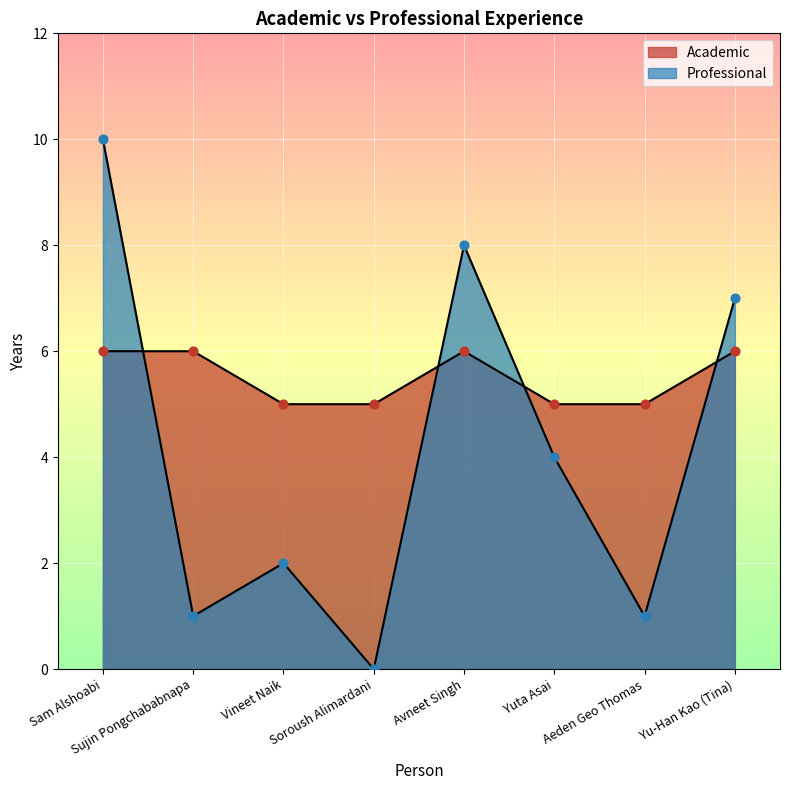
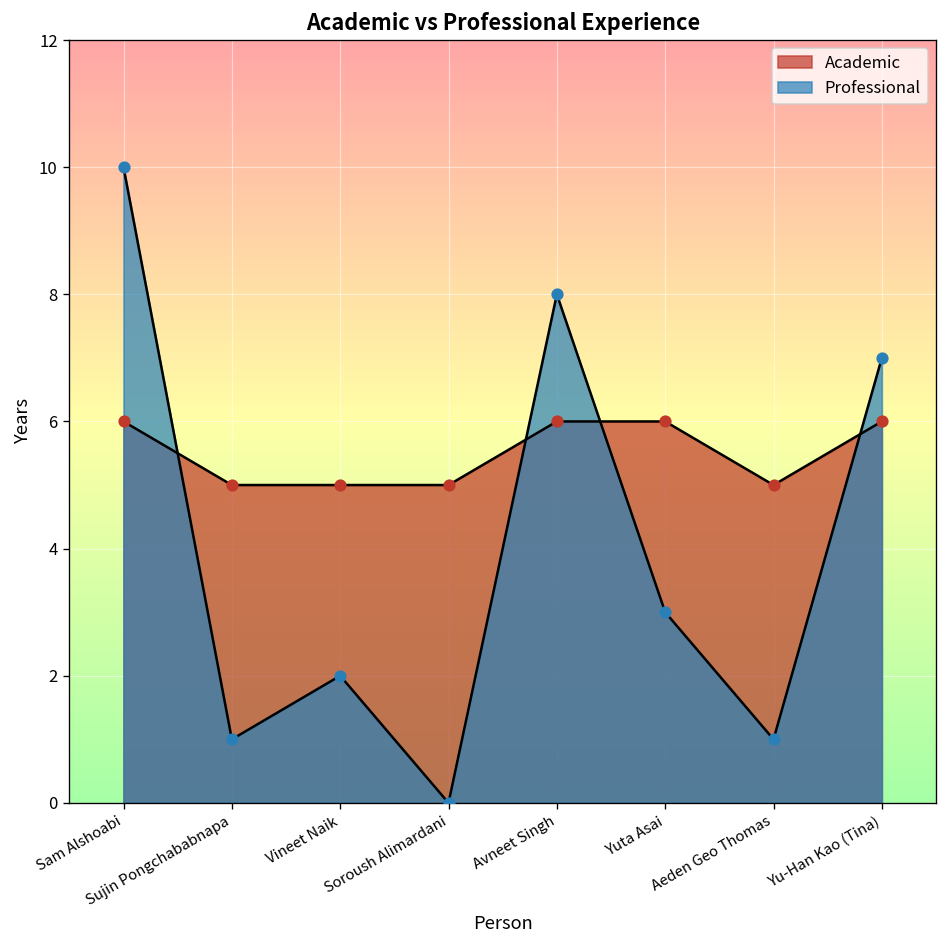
  {
    "Academic": {
      "Sam Alshoabi": 6,
-     "Sujin Pongchababnapa": 6,
+     "Sujin Pongchababnapa": 5,
      "Vineet Naik": 5,
      "Soroush Alimardani": 5,
      "Avneet Singh": 6,
-     "Yuta Asai": 5,
+     "Yuta Asai": 6,
      "Aeden Geo Thomas": 5,
      "Yu-Han Kao (Tina)": 6
    },
    "Professional": {
      "Sam Alshoabi": 10,
      "Sujin Pongchababnapa": 1,
      "Vineet Naik": 2,
      "Soroush Alimardani": 0,
      "Avneet Singh": 8,
-     "Yuta Asai": 4,
+     "Yuta Asai": 3,
      "Aeden Geo Thomas": 1,
      "Yu-Han Kao (Tina)": 7
    }
  }
